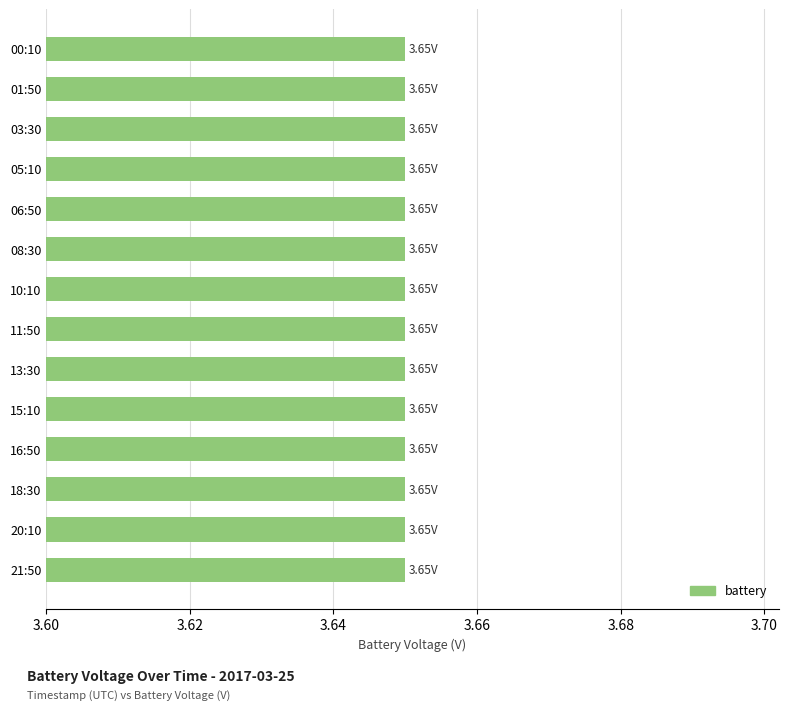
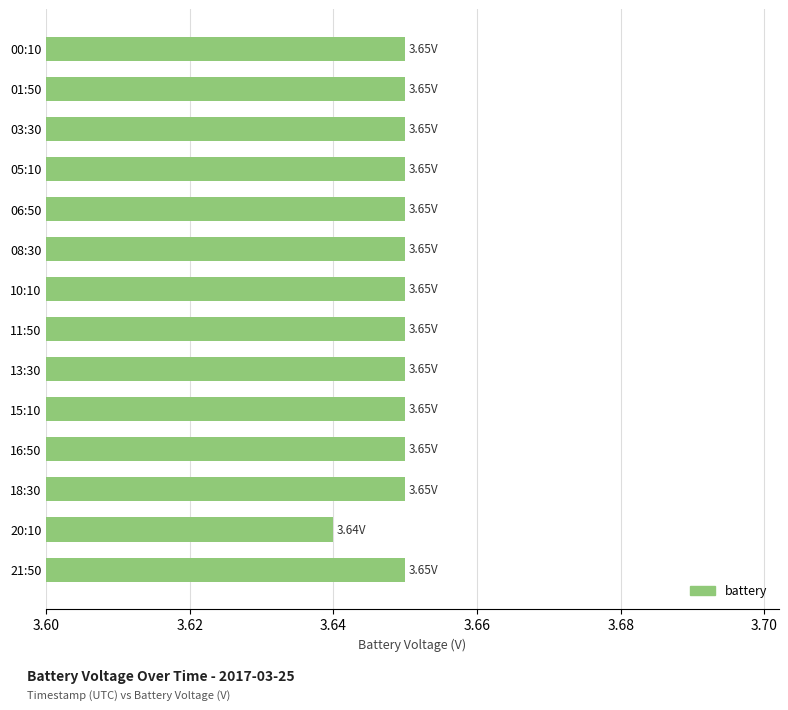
  {
    "00:10": "3.65V",
    "01:50": "3.65V",
    "03:30": "3.65V",
    "05:10": "3.65V",
    "06:50": "3.65V",
    "08:30": "3.65V",
    "10:10": "3.65V",
    "11:50": "3.65V",
    "13:30": "3.65V",
    "15:10": "3.65V",
    "16:50": "3.65V",
    "18:30": "3.65V",
-   "20:10": "3.65V",
+   "20:10": "3.64V",
    "21:50": "3.65V"
  }
